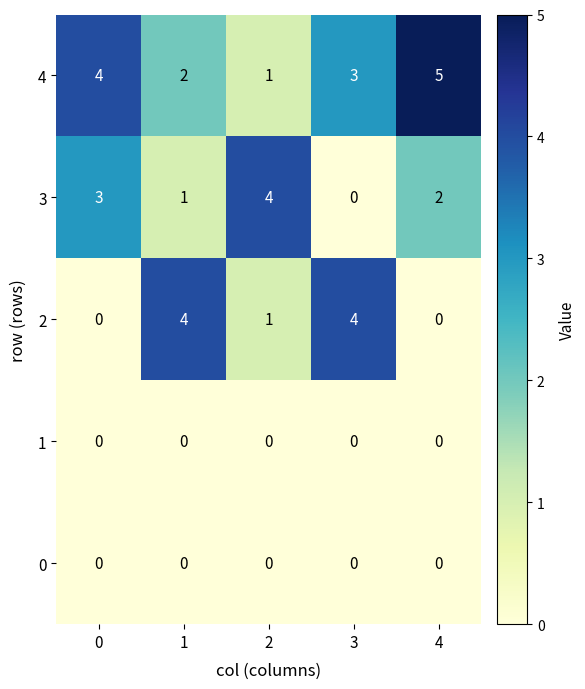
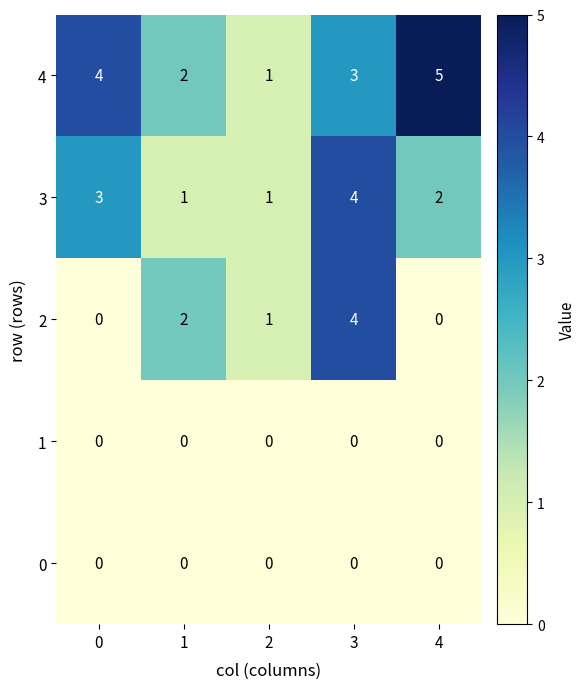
  {
    "4": {
      "0": 4,
      "1": 2,
      "2": 1,
      "3": 3,
      "4": 5
    },
    "3": {
      "0": 3,
      "1": 1,
-     "2": 4,
-     "3": 0,
+     "2": 1,
+     "3": 4,
      "4": 2
    },
    "2": {
      "0": 0,
-     "1": 4,
+     "1": 2,
      "2": 1,
      "3": 4,
      "4": 0
    },
    "1": {
      "0": 0,
      "1": 0,
      "2": 0,
      "3": 0,
      "4": 0
    },
    "0": {
      "0": 0,
      "1": 0,
      "2": 0,
      "3": 0,
      "4": 0
    }
  }
